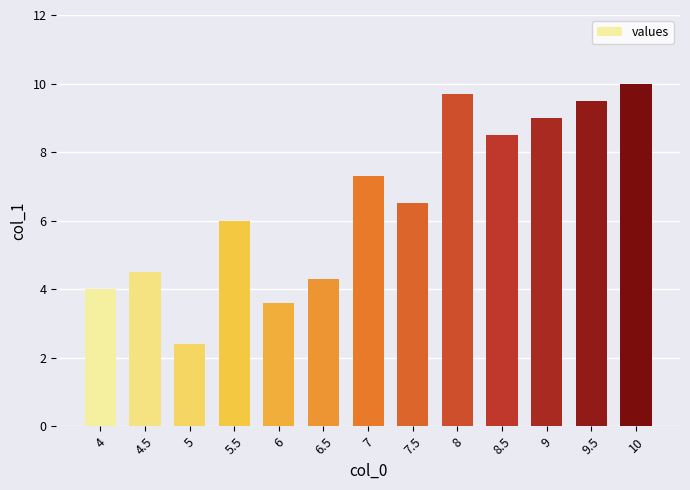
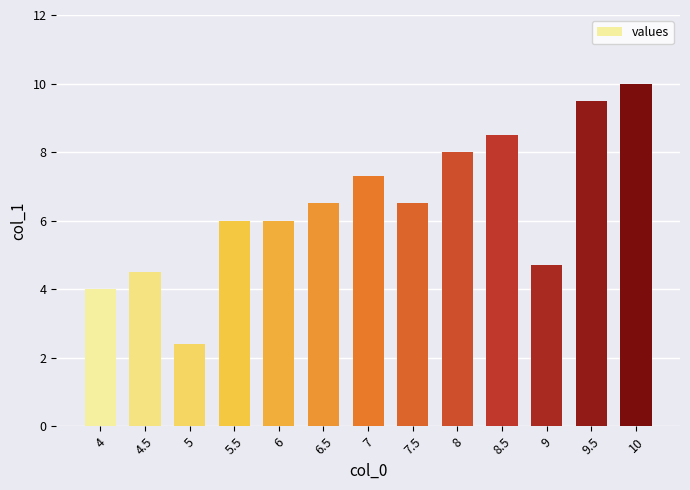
  {
    "4": 4.0,
    "4.5": 4.5,
    "5": 2.4,
    "5.5": 6.0,
-   "6": 3.6,
-   "6.5": 4.3,
+   "6": 6.0,
+   "6.5": 6.5,
    "7": 7.3,
    "7.5": 6.5,
-   "8": 9.7,
+   "8": 8.0,
    "8.5": 8.5,
-   "9": 9.0,
+   "9": 4.7,
    "9.5": 9.5,
    "10": 10.0
  }
